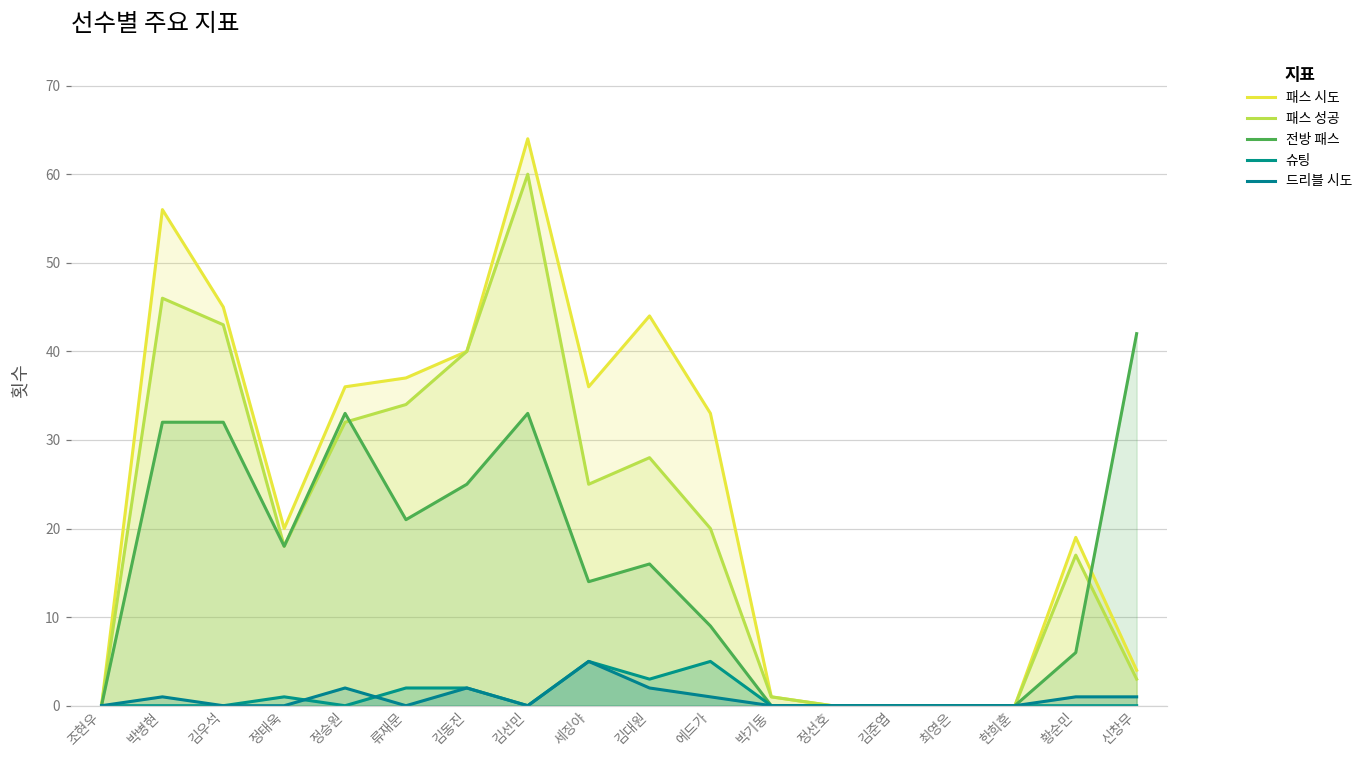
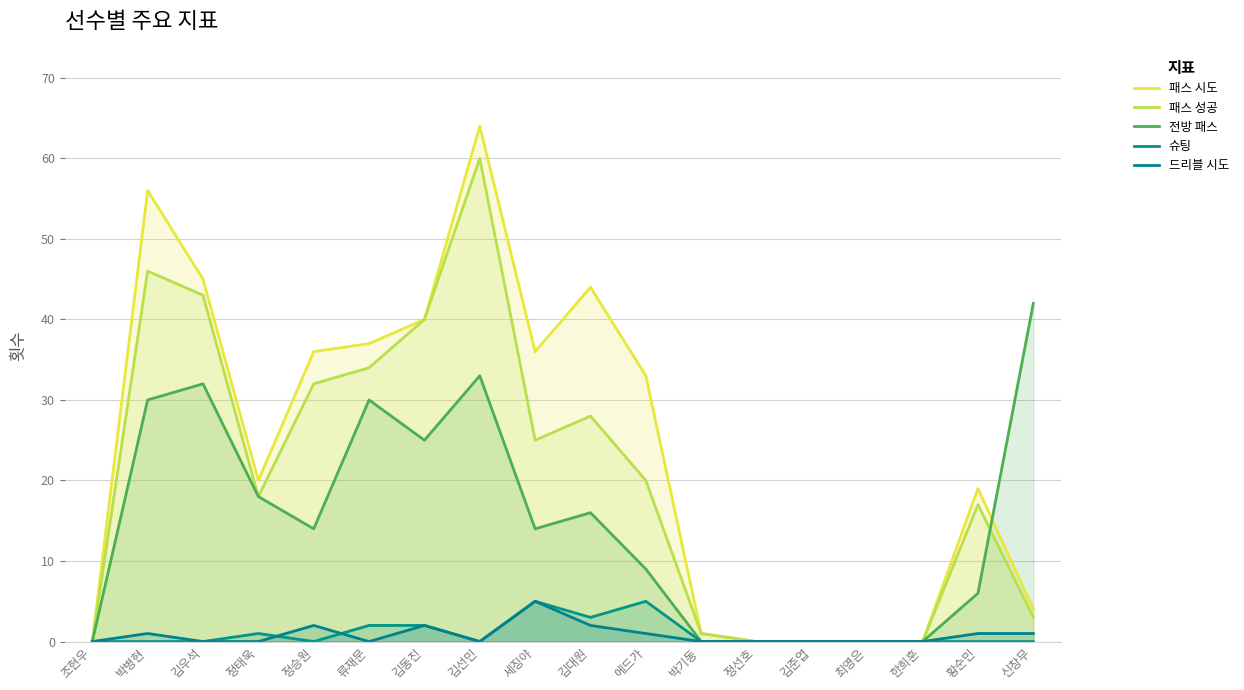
  {
    "전방 패스": {
-     "박병현": 32,
+     "박병현": 30,
      "김우석": 32,
-     "정승원": 33,
-     "류재문": 21,
+     "정승원": 14,
+     "류재문": 30,
      "김동진": 25,
      "김선민": 33,
      "세징야": 14,
      "김대원": 16,
      "에드가": 9,
      "황순민": 6,
      "신창무": 42
    }
  }
